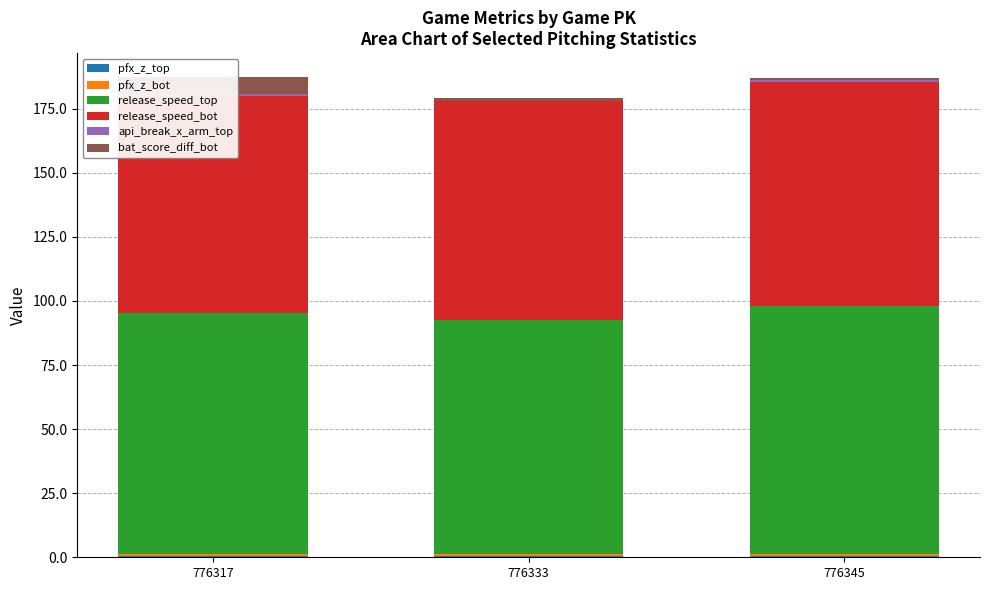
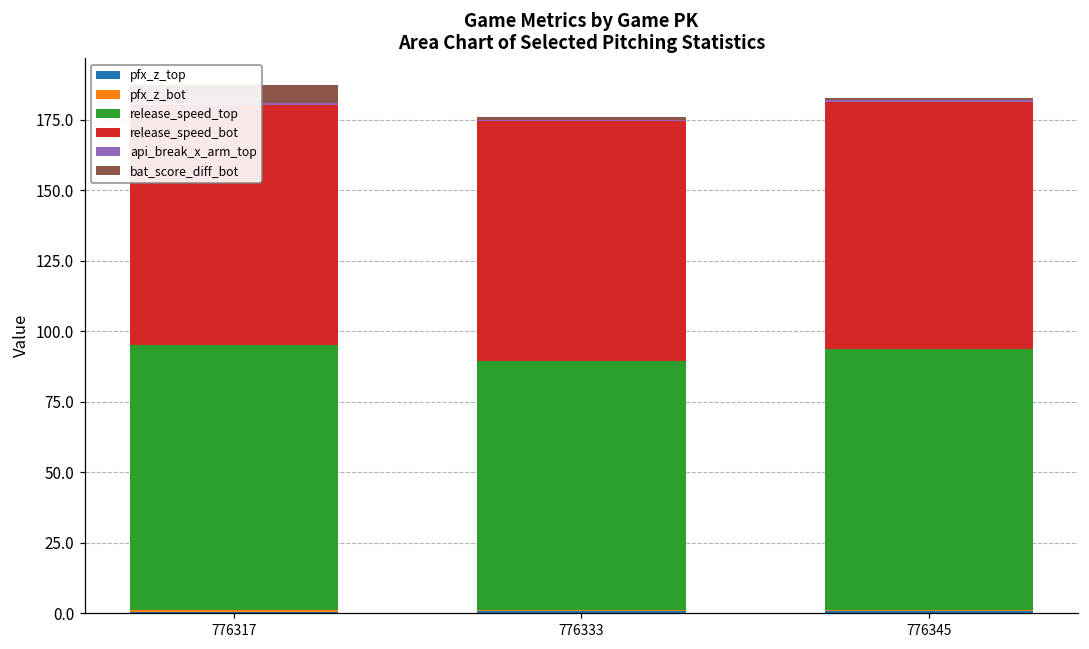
  {
    "release_speed_top": {
      "776317": 94,
-     "776333": 91,
-     "776345": 97
+     "776333": 88,
+     "776345": 93
    },
    "release_speed_bot": {
      "776333": 85,
      "776345": 88
    },
    "bat_score_diff_bot": {
      "776333": 1
    }
  }
